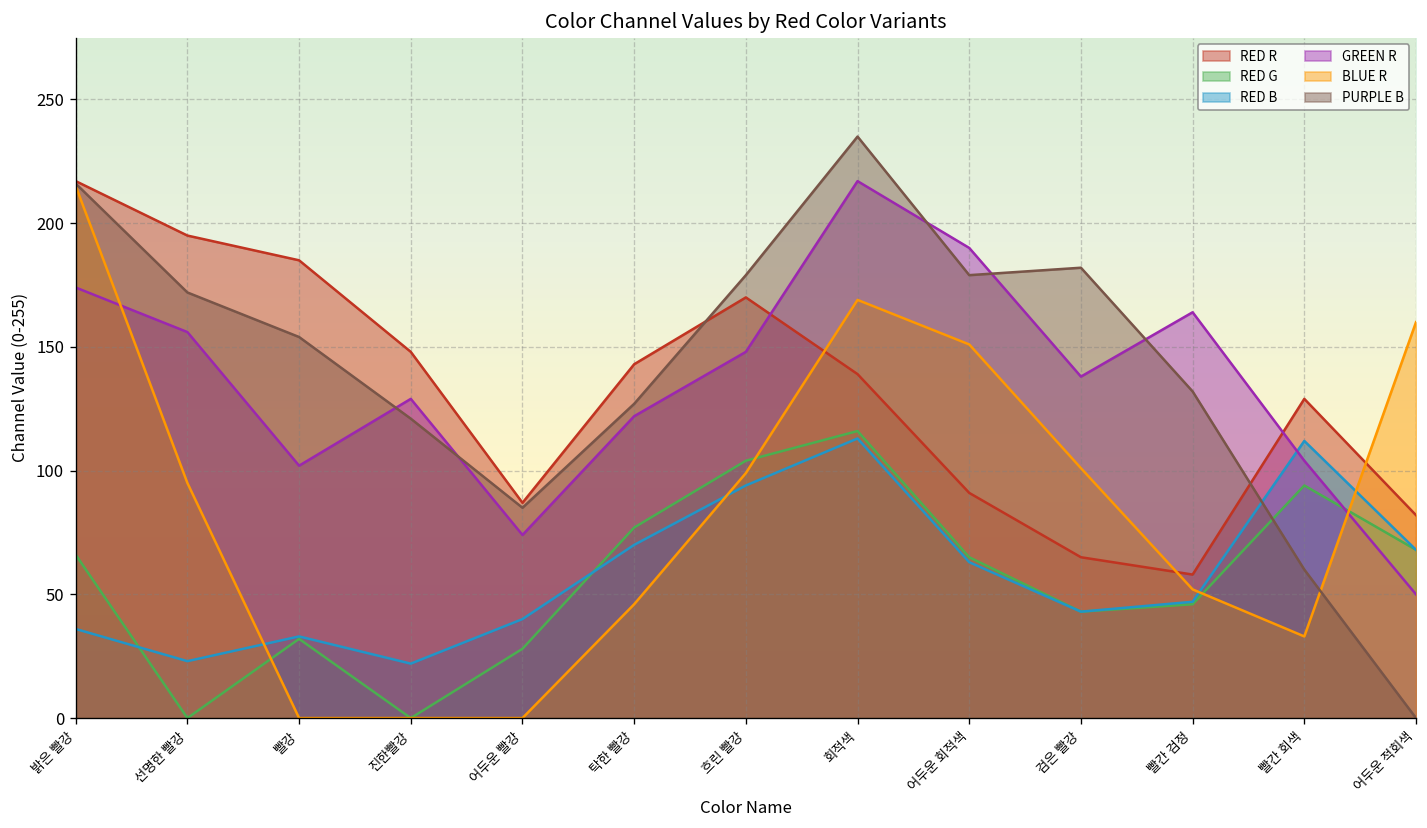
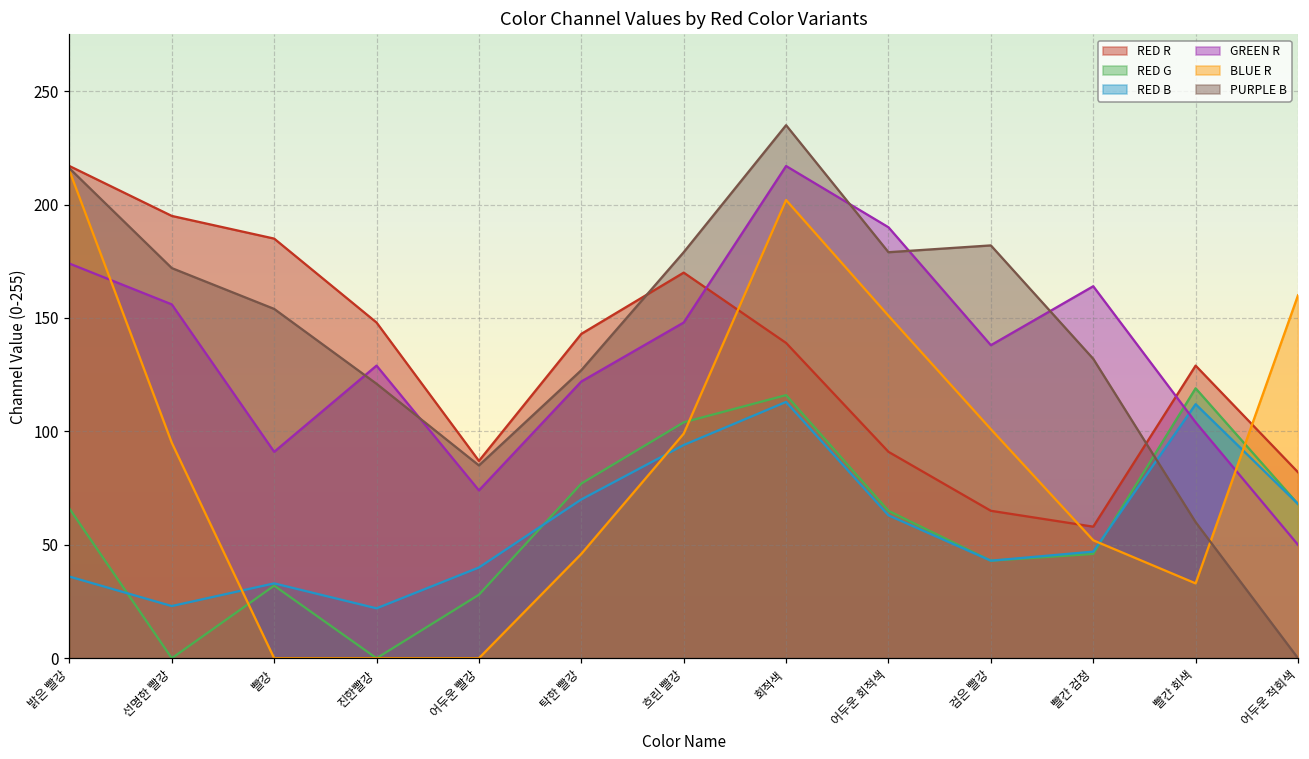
  {
    "RED G": {
      "밝은 빨강": 66,
      "선명한 빨강": 0,
      "어두운 빨강": 28,
      "탁한 빨강": 77,
      "흐린 빨강": 104,
      "회적색": 116,
      "어두운 회적색": 65,
-     "빨간 회색": 94
+     "빨간 회색": 119
    },
    "RED B": {
      "밝은 빨강": 36,
      "선명한 빨강": 23,
      "진한빨강": 22,
      "어두운 빨강": 40,
      "탁한 빨강": 70,
      "흐린 빨강": 94,
      "회적색": 113,
      "어두운 회적색": 63,
      "빨간 회색": 112
    },
    "GREEN R": {
      "밝은 빨강": 174,
      "선명한 빨강": 156,
-     "빨강": 102,
+     "빨강": 91,
      "진한빨강": 129,
      "어두운 빨강": 74,
      "탁한 빨강": 122,
      "흐린 빨강": 148,
      "회적색": 217,
      "어두운 회적색": 190,
      "검은 빨강": 138,
      "빨간 검정": 164,
      "빨간 회색": 104,
      "어두운 적회색": 50
    },
    "BLUE R": {
      "선명한 빨강": 95,
      "빨강": 0,
      "어두운 빨강": 0,
      "탁한 빨강": 46,
      "흐린 빨강": 99,
-     "회적색": 169,
+     "회적색": 202,
      "어두운 회적색": 151,
      "검은 빨강": 101,
      "빨간 검정": 52,
      "빨간 회색": 33,
      "어두운 적회색": 160
    }
  }
